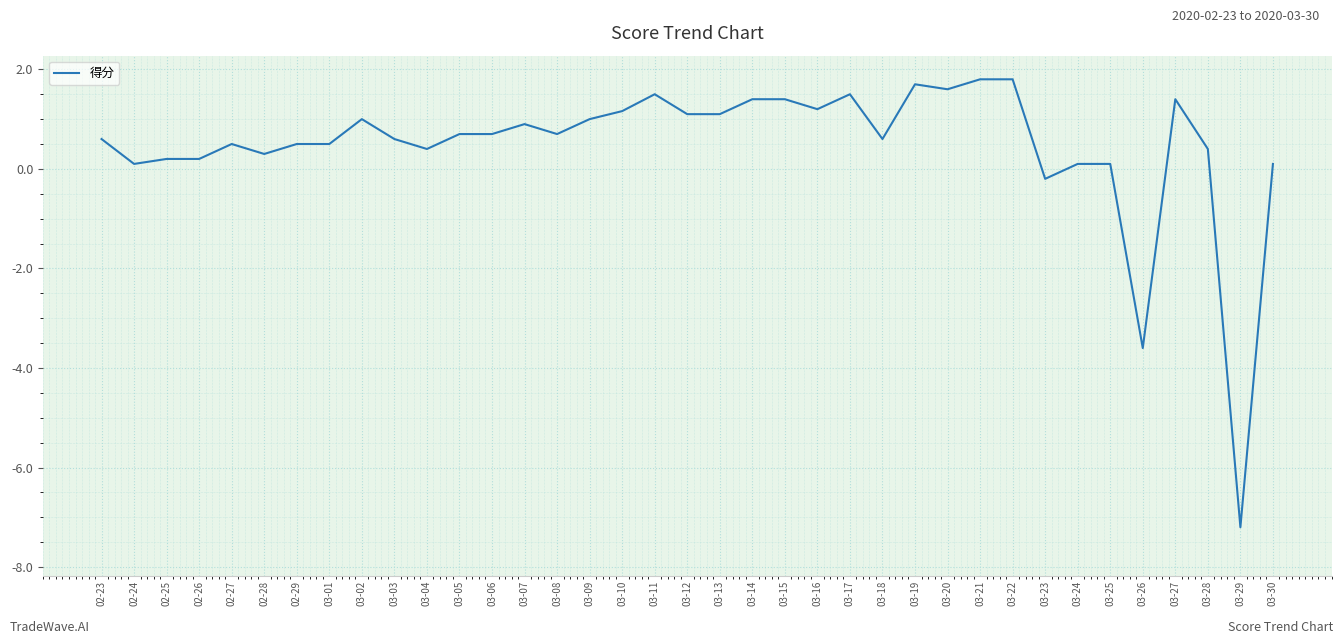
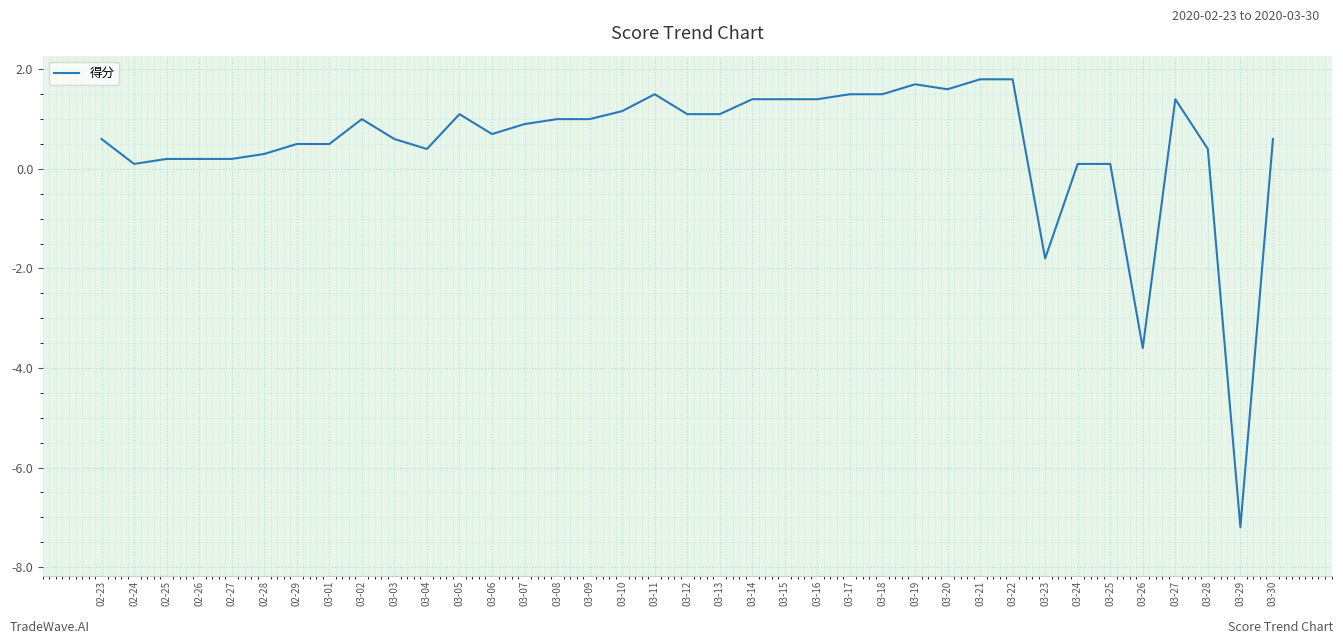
  {
    "02-23": 0.6,
    "02-24": 0.1,
    "02-25": 0.2,
    "02-26": 0.2,
-   "02-27": 0.5,
+   "02-27": 0.2,
    "02-28": 0.3,
    "02-29": 0.5,
    "03-01": 0.5,
    "03-02": 1.0,
    "03-03": 0.6,
    "03-04": 0.4,
-   "03-05": 0.7,
+   "03-05": 1.1,
    "03-06": 0.7,
    "03-07": 0.9,
-   "03-08": 0.7,
+   "03-08": 1.0,
    "03-09": 1.0,
    "03-10": 1.2,
    "03-11": 1.5,
    "03-12": 1.1,
    "03-13": 1.1,
    "03-14": 1.4,
    "03-15": 1.4,
-   "03-16": 1.2,
+   "03-16": 1.4,
    "03-17": 1.5,
-   "03-18": 0.6,
+   "03-18": 1.5,
    "03-19": 1.7,
    "03-20": 1.6,
    "03-21": 1.8,
    "03-22": 1.8,
-   "03-23": -0.2,
+   "03-23": -1.8,
    "03-24": 0.1,
    "03-25": 0.1,
    "03-26": -3.6,
    "03-27": 1.4,
    "03-28": 0.4,
    "03-29": -7.2,
-   "03-30": 0.1
+   "03-30": 0.6
  }
